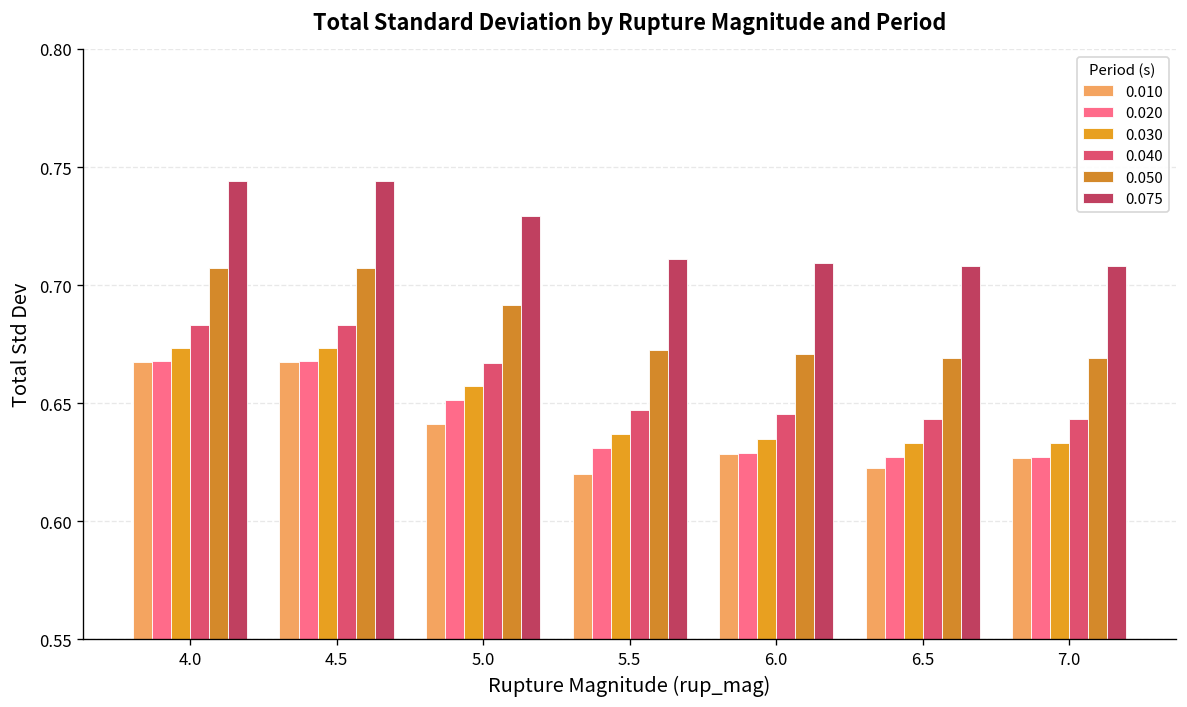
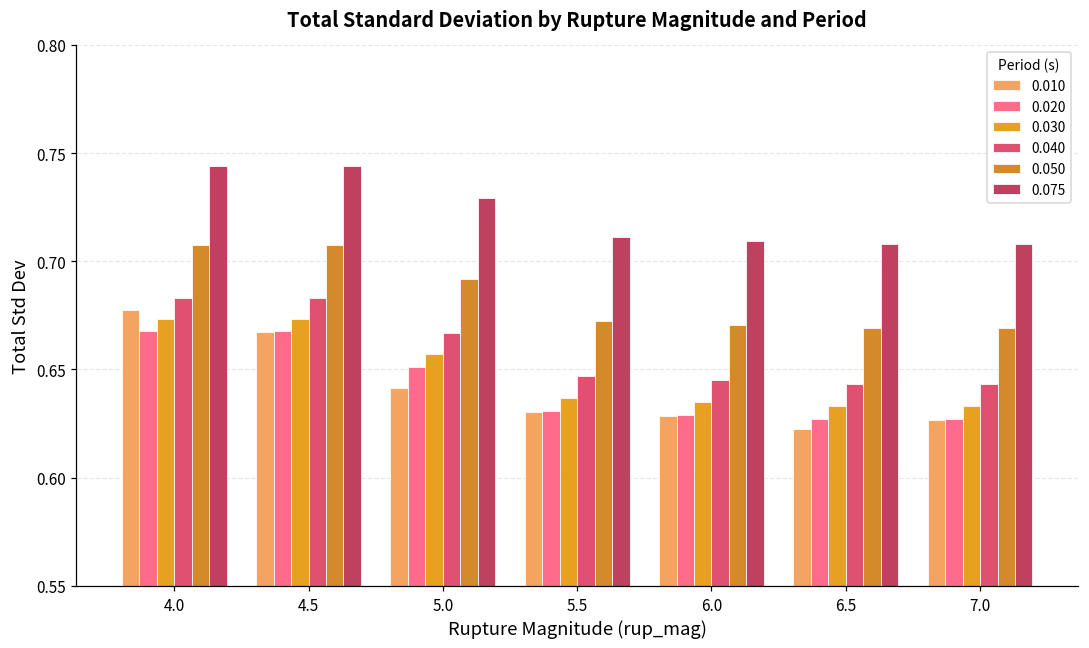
  {
    "0.010": {
-     "4.0": 0.667,
+     "4.0": 0.678,
      "4.5": 0.667,
      "5.0": 0.641,
-     "5.5": 0.620,
+     "5.5": 0.630,
      "6.0": 0.628,
      "6.5": 0.622,
      "7.0": 0.627
    }
  }
